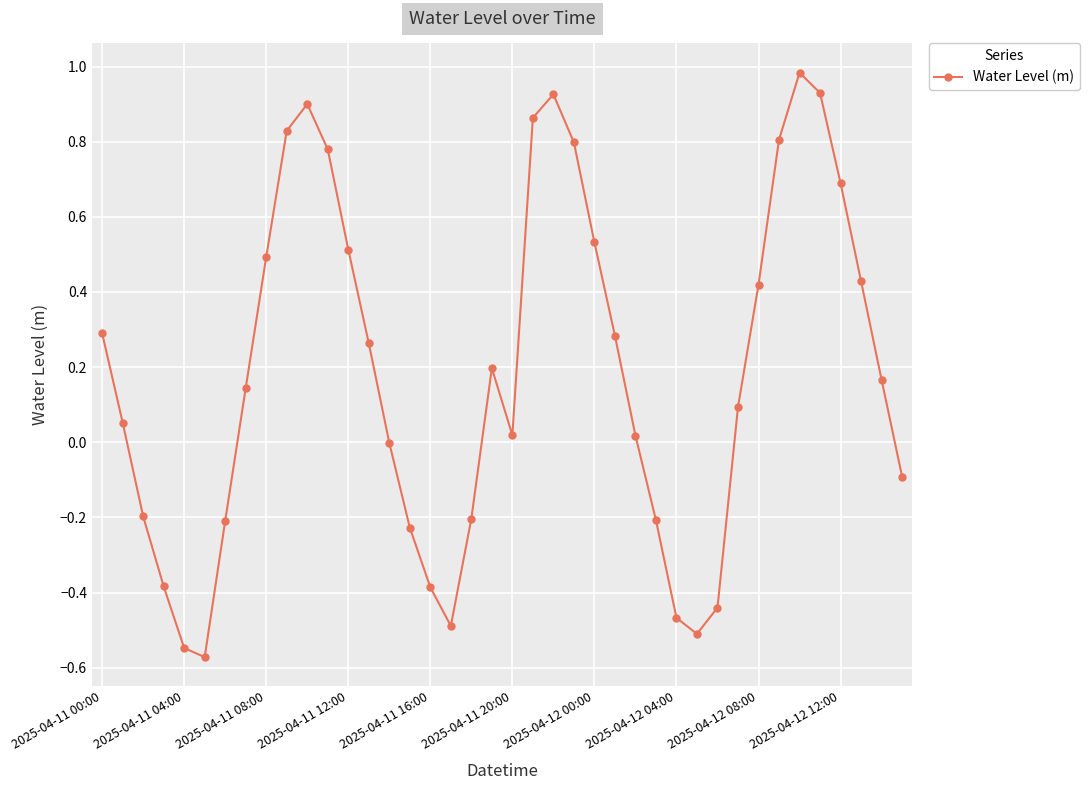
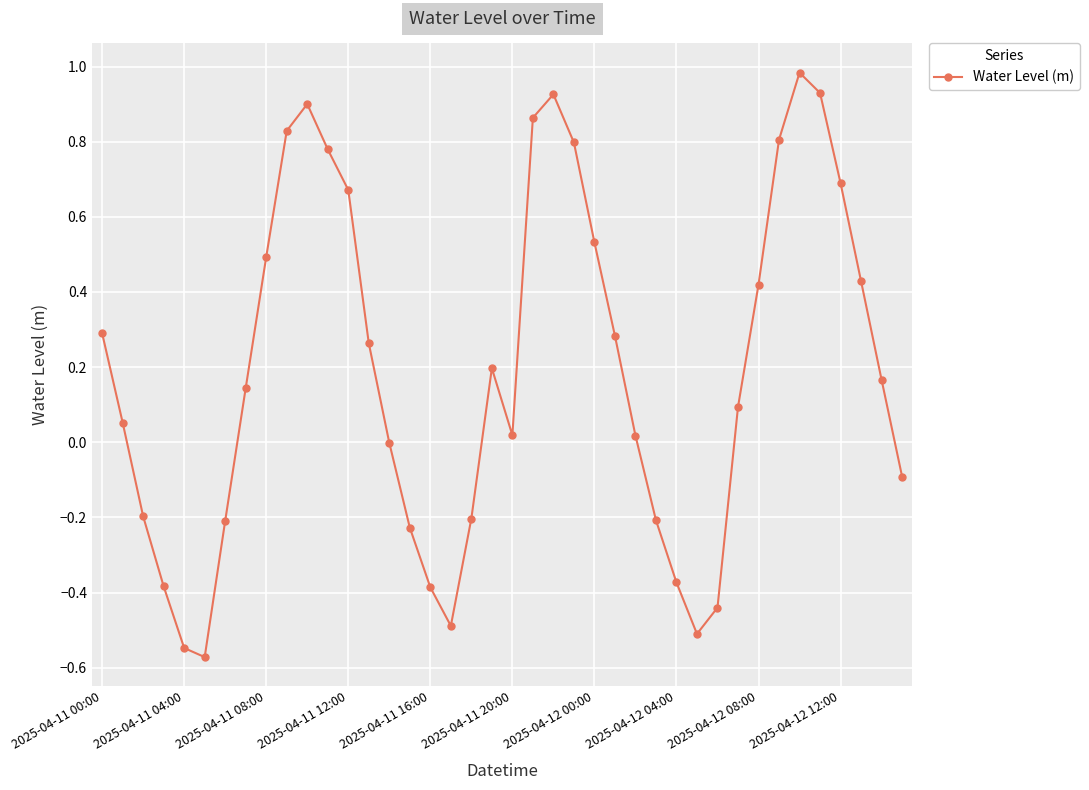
  {
    "2025-04-11 00:00": 0.29,
    "2025-04-11 04:00": -0.55,
    "2025-04-11 08:00": 0.49,
-   "2025-04-11 12:00": 0.51,
+   "2025-04-11 12:00": 0.67,
    "2025-04-11 16:00": -0.39,
    "2025-04-11 20:00": 0.02,
    "2025-04-12 00:00": 0.53,
-   "2025-04-12 04:00": -0.47,
+   "2025-04-12 04:00": -0.37,
    "2025-04-12 08:00": 0.42,
    "2025-04-12 12:00": 0.69
  }
